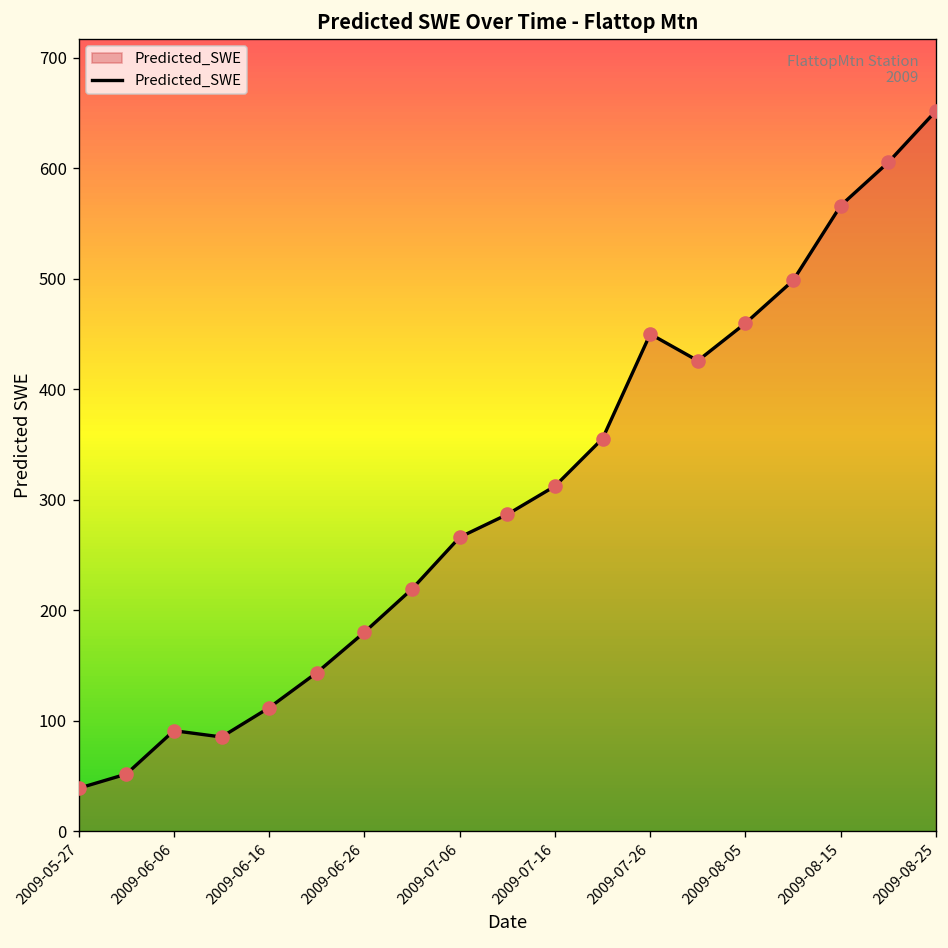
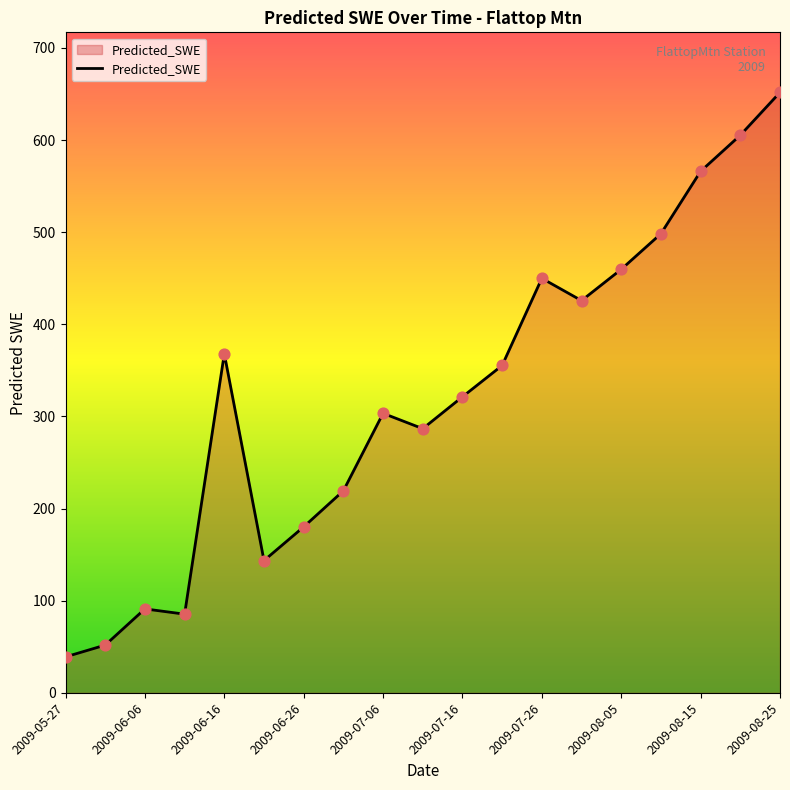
  {
    "2009-05-27": 40,
    "2009-06-06": 90,
-   "2009-06-16": 110,
+   "2009-06-16": 370,
    "2009-06-26": 180,
-   "2009-07-06": 270,
-   "2009-07-16": 310,
+   "2009-07-06": 300,
+   "2009-07-16": 320,
    "2009-07-26": 450,
    "2009-08-05": 460,
    "2009-08-15": 570
  }
